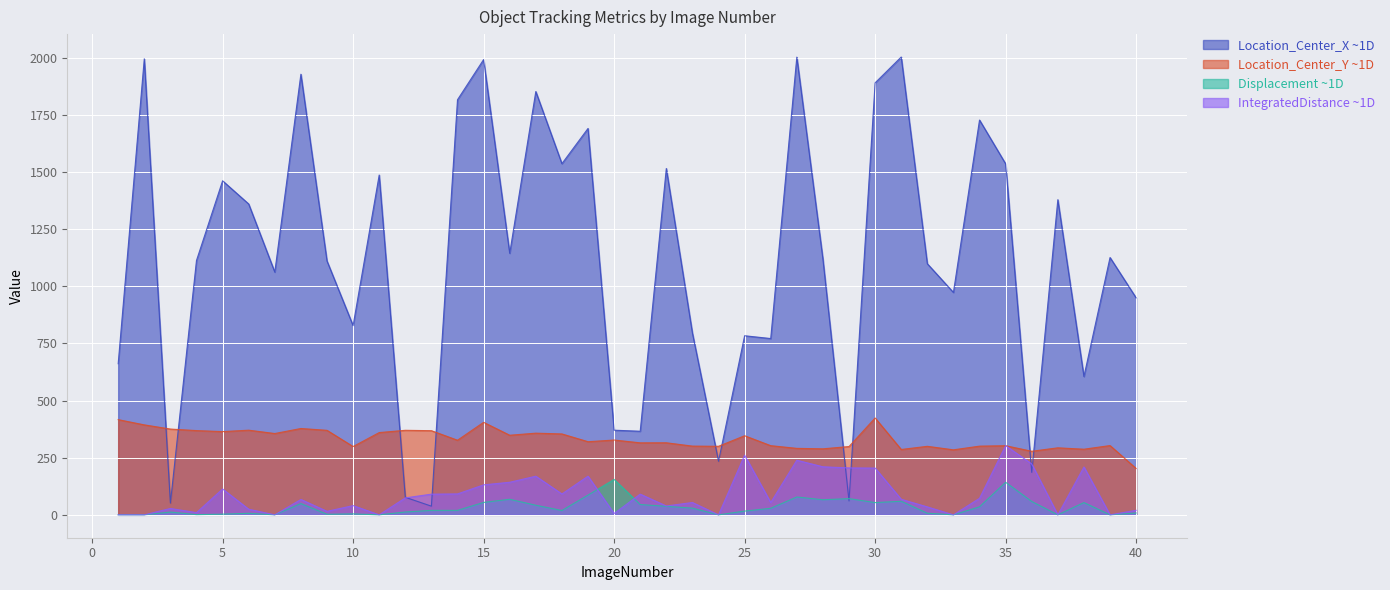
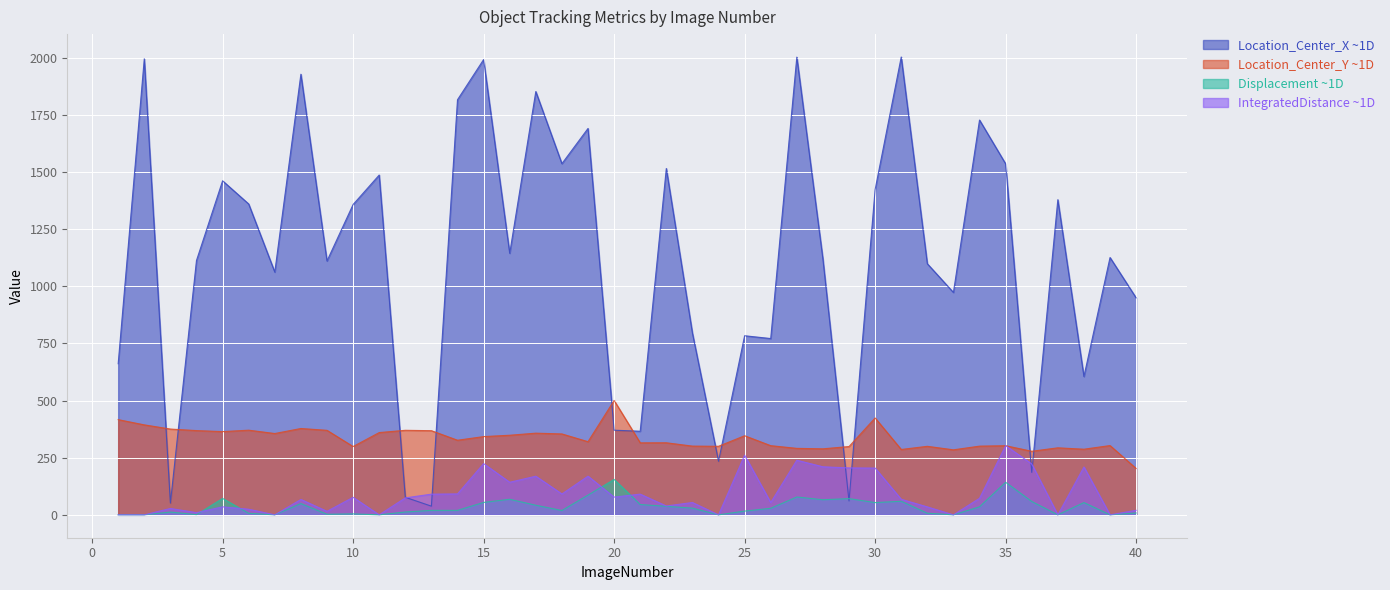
  {
    "Location_Center_X ~1D": {
      "5": 1460,
-     "10": 830,
+     "10": 1360,
      "15": 1990,
      "20": 370,
      "25": 780,
-     "30": 1890,
+     "30": 1420,
      "35": 1540,
      "40": 950
    },
    "Location_Center_Y ~1D": {
      "5": 360,
      "10": 300,
-     "15": 400,
-     "20": 330,
+     "15": 340,
+     "20": 500,
      "25": 350,
      "30": 420,
      "40": 200
    },
    "Displacement ~1D": {
-     "5": 0,
+     "5": 70,
      "10": 0,
      "15": 50,
      "20": 150,
      "25": 20,
      "30": 50,
      "35": 140,
      "40": 10
    },
    "IntegratedDistance ~1D": {
-     "5": 110,
-     "10": 40,
-     "15": 130,
-     "20": 10,
+     "5": 30,
+     "10": 80,
+     "15": 220,
+     "20": 80,
      "25": 260,
      "30": 200,
      "40": 20
    }
  }
